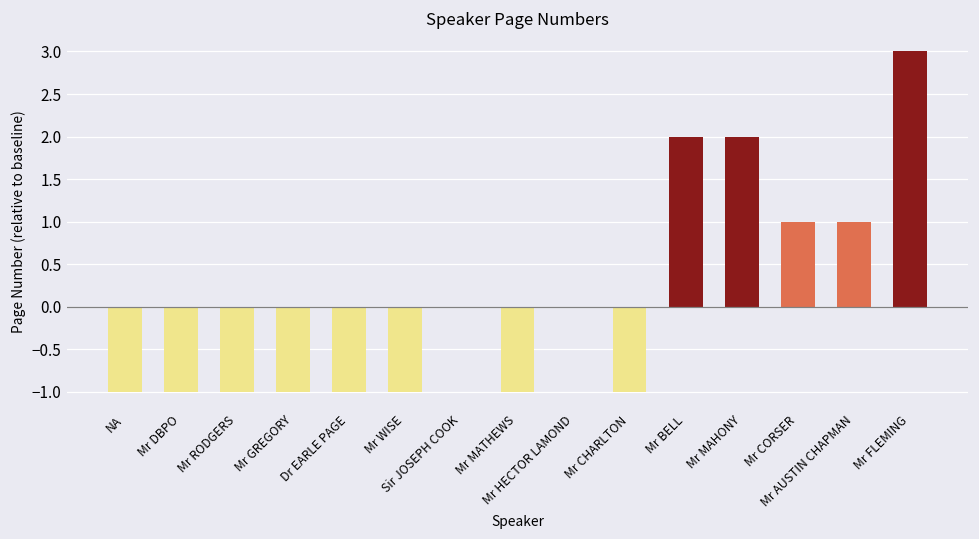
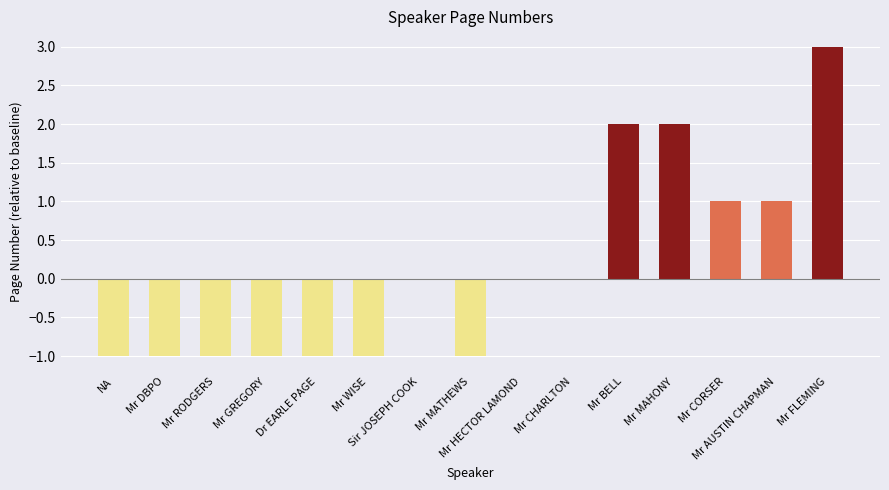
  {
    "NA": -1.0,
    "Mr DBPO": -1.0,
    "Mr RODGERS": -1.0,
    "Mr GREGORY": -1.0,
    "Dr EARLE PAGE": -1.0,
    "Mr WISE": -1.0,
    "Sir JOSEPH COOK": 0.0,
    "Mr MATHEWS": -1.0,
    "Mr HECTOR LAMOND": 0.0,
-   "Mr CHARLTON": -1.0,
+   "Mr CHARLTON": 0.0,
    "Mr BELL": 2.0,
    "Mr MAHONY": 2.0,
    "Mr CORSER": 1.0,
    "Mr AUSTIN CHAPMAN": 1.0,
    "Mr FLEMING": 3.0
  }
